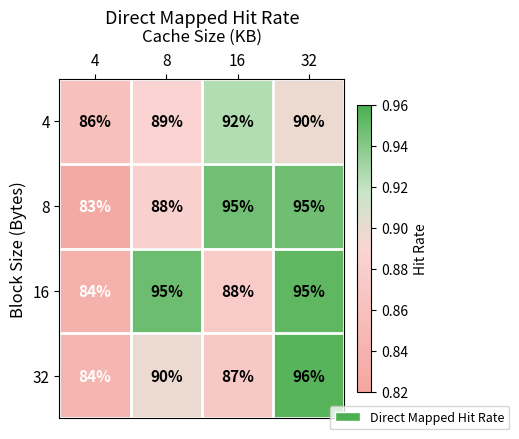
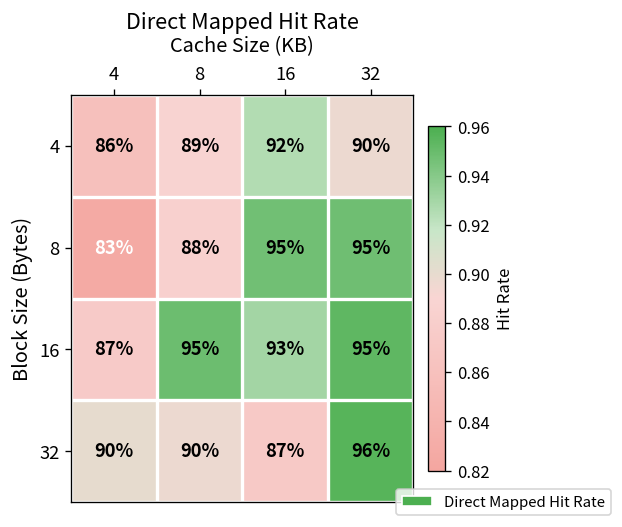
  {
    "4": {
      "4": "86%",
      "8": "89%",
      "16": "92%",
      "32": "90%"
    },
    "8": {
      "4": "83%",
      "8": "88%",
      "16": "95%",
      "32": "95%"
    },
    "16": {
-     "4": "84%",
+     "4": "87%",
      "8": "95%",
-     "16": "88%",
+     "16": "93%",
      "32": "95%"
    },
    "32": {
-     "4": "84%",
+     "4": "90%",
      "8": "90%",
      "16": "87%",
      "32": "96%"
    }
  }
